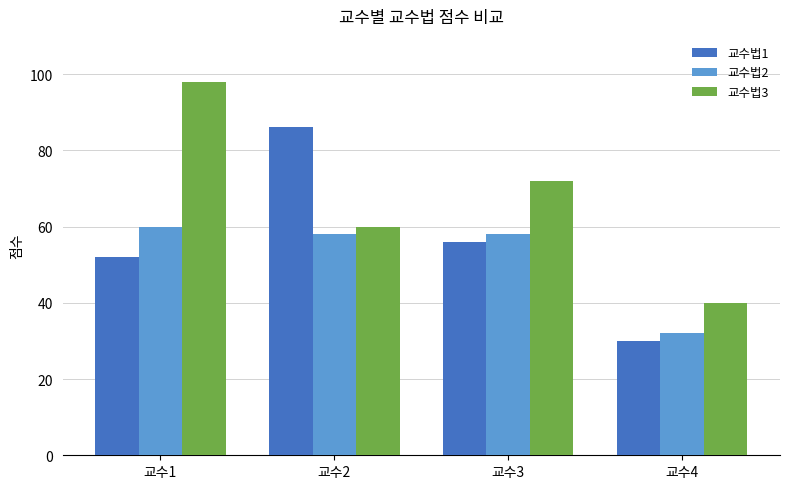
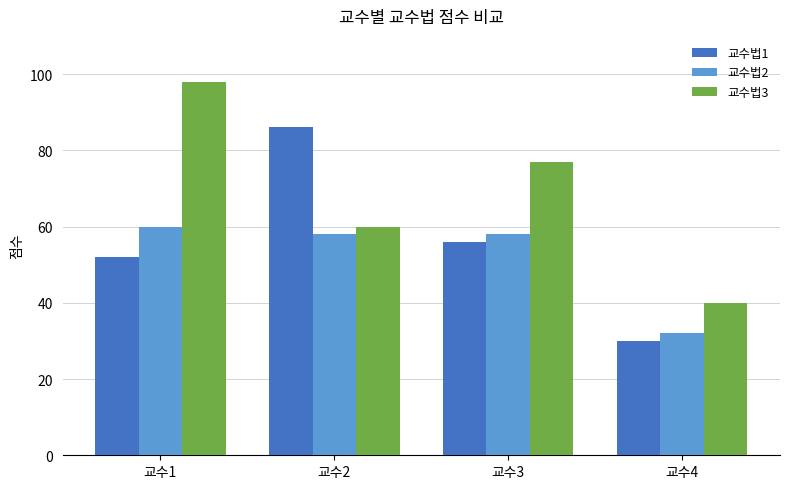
  {
    "교수법3": {
      "교수1": 98,
      "교수2": 60,
-     "교수3": 72,
+     "교수3": 77,
      "교수4": 40
    }
  }
